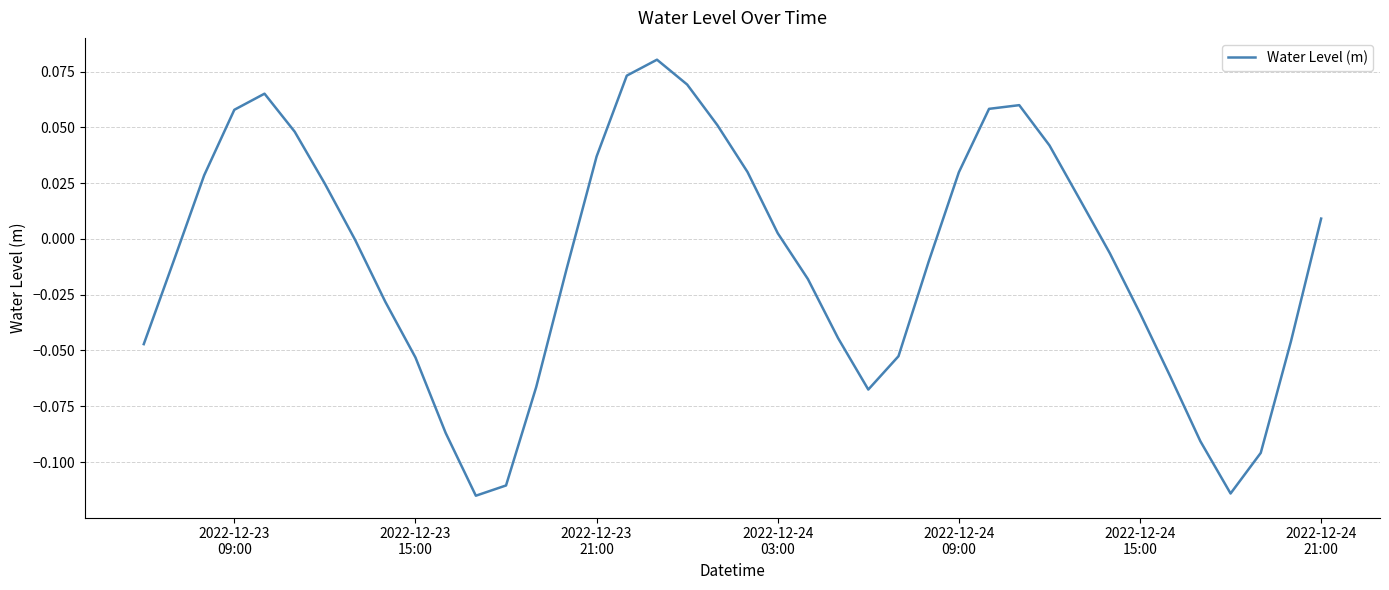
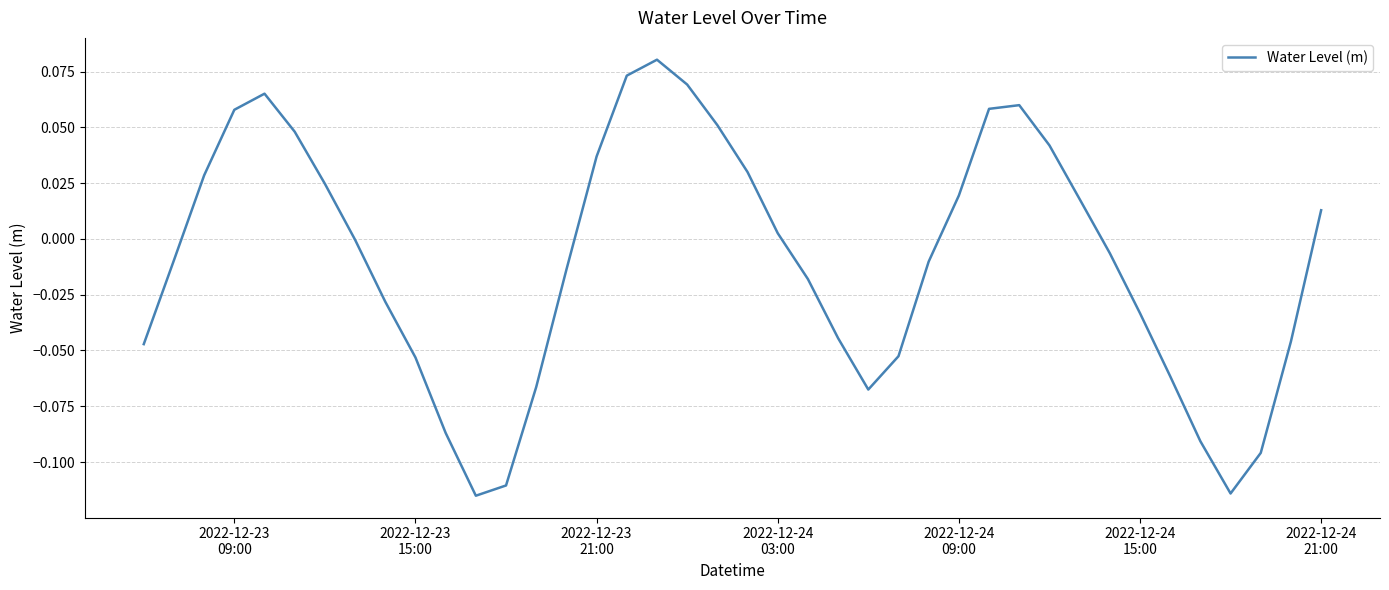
  {
    "2022-12-23 09:00": 0.058,
    "2022-12-23 15:00": -0.053,
    "2022-12-23 21:00": 0.037,
    "2022-12-24 03:00": 0.003,
-   "2022-12-24 09:00": 0.030,
+   "2022-12-24 09:00": 0.019,
    "2022-12-24 15:00": -0.033,
-   "2022-12-24 21:00": 0.009
+   "2022-12-24 21:00": 0.013
  }
